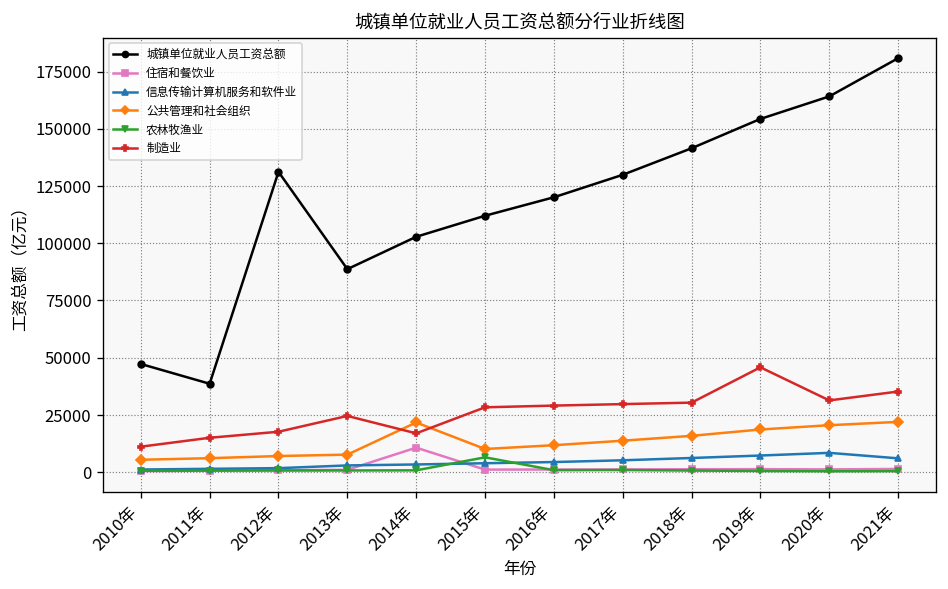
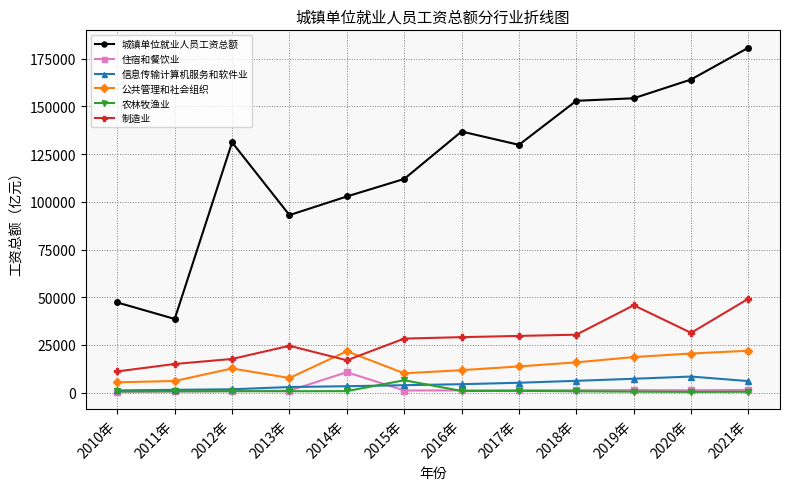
  {
    "城镇单位就业人员工资总额": {
      "2010年": 47000,
      "2011年": 39000,
      "2012年": 131000,
-     "2013年": 89000,
+     "2013年": 93000,
      "2014年": 103000,
      "2015年": 112000,
-     "2016年": 120000,
+     "2016年": 137000,
      "2017年": 130000,
-     "2018年": 141000,
+     "2018年": 153000,
      "2019年": 154000,
      "2020年": 164000,
      "2021年": 181000
    },
    "住宿和餐饮业": {
      "2014年": 11000,
      "2015年": 1000
    },
    "信息传输计算机服务和软件业": {
      "2013年": 3000,
      "2014年": 3000,
      "2015年": 4000,
      "2016年": 4000,
      "2017年": 5000,
      "2018年": 6000,
      "2019年": 7000,
      "2020年": 8000,
      "2021年": 6000
    },
    "公共管理和社会组织": {
      "2010年": 5000,
      "2011年": 6000,
-     "2012年": 7000,
+     "2012年": 13000,
      "2013年": 8000,
      "2014年": 22000,
      "2015年": 10000,
      "2016年": 12000,
      "2017年": 14000,
      "2018年": 16000,
      "2019年": 19000,
      "2020年": 21000,
      "2021年": 22000
    },
    "农林牧渔业": {
      "2014年": 1000,
      "2015年": 6000
    },
    "制造业": {
      "2010年": 11000,
      "2011年": 15000,
      "2012年": 18000,
      "2013年": 25000,
      "2014年": 17000,
      "2015年": 28000,
      "2016年": 29000,
      "2017年": 30000,
      "2018年": 30000,
      "2019年": 46000,
      "2020年": 31000,
-     "2021年": 35000
+     "2021年": 49000
    }
  }
